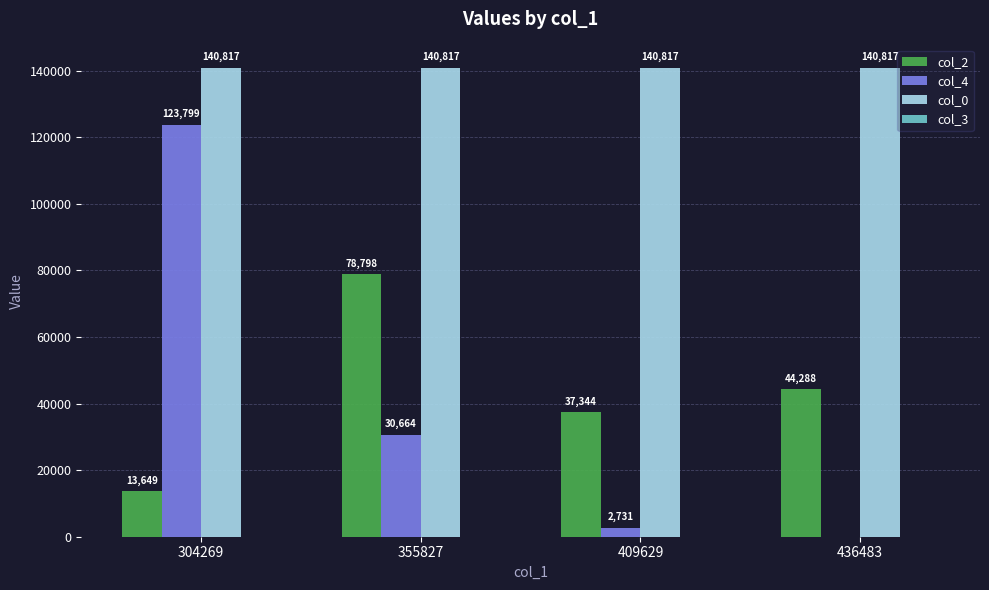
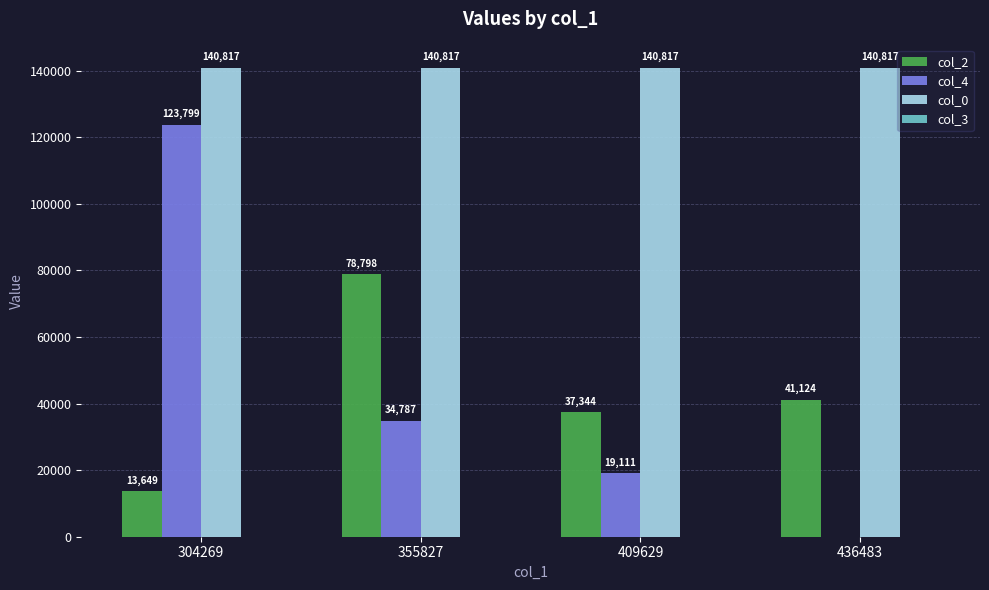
  {
    "col_2": {
      "304269": "13,649",
      "355827": "78,798",
      "409629": "37,344",
-     "436483": "44,288"
+     "436483": "41,124"
    },
    "col_4": {
      "304269": "123,799",
-     "355827": "30,664",
-     "409629": "2,731"
+     "355827": "34,787",
+     "409629": "19,111"
    },
    "col_0": {
      "304269": "140,817",
      "355827": "140,817",
      "409629": "140,817"
    }
  }
